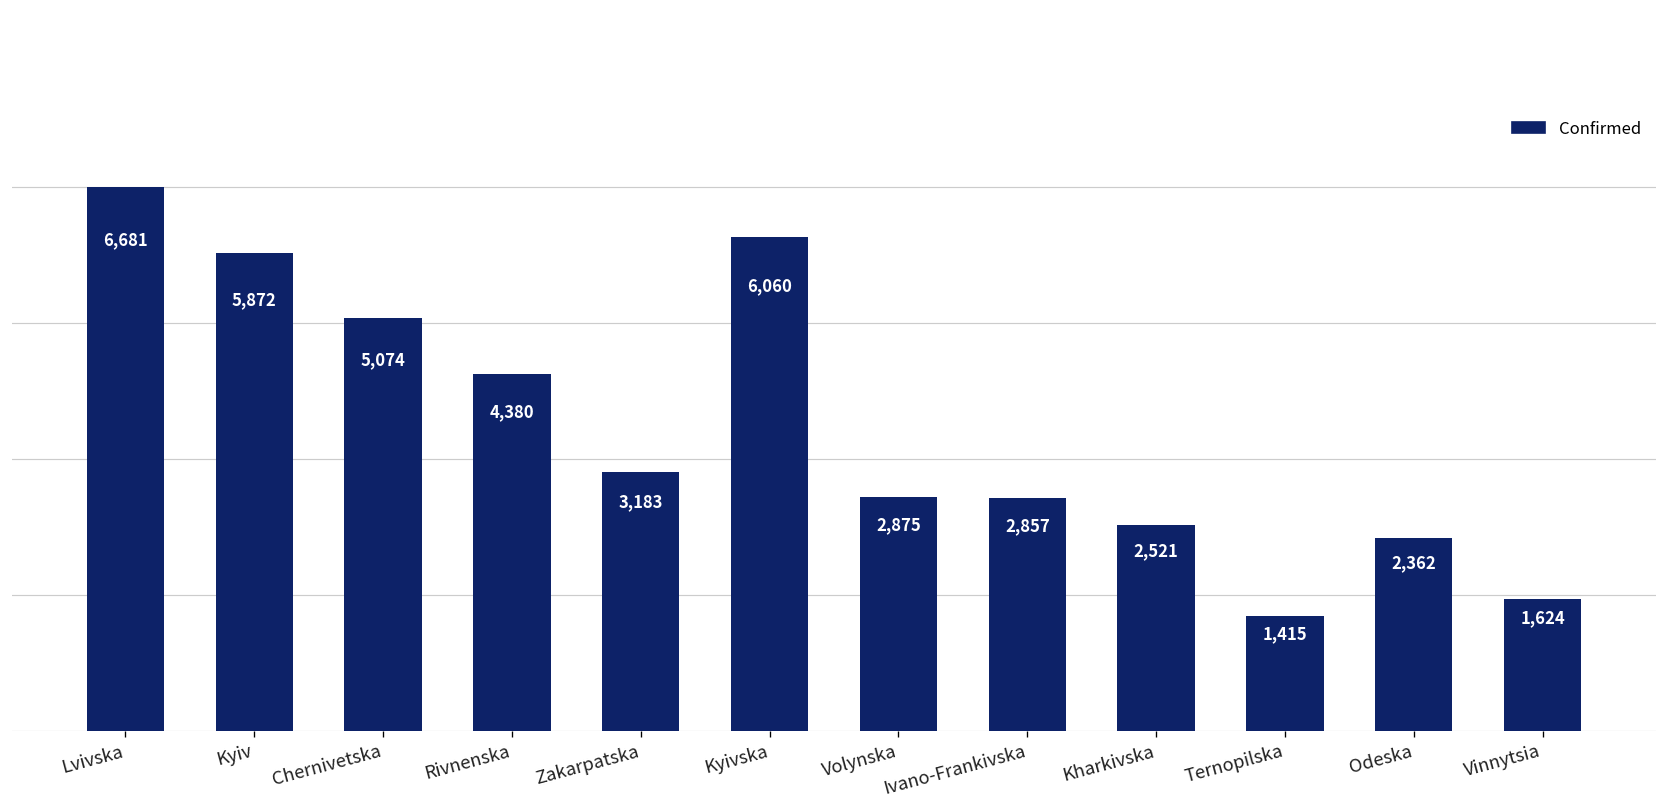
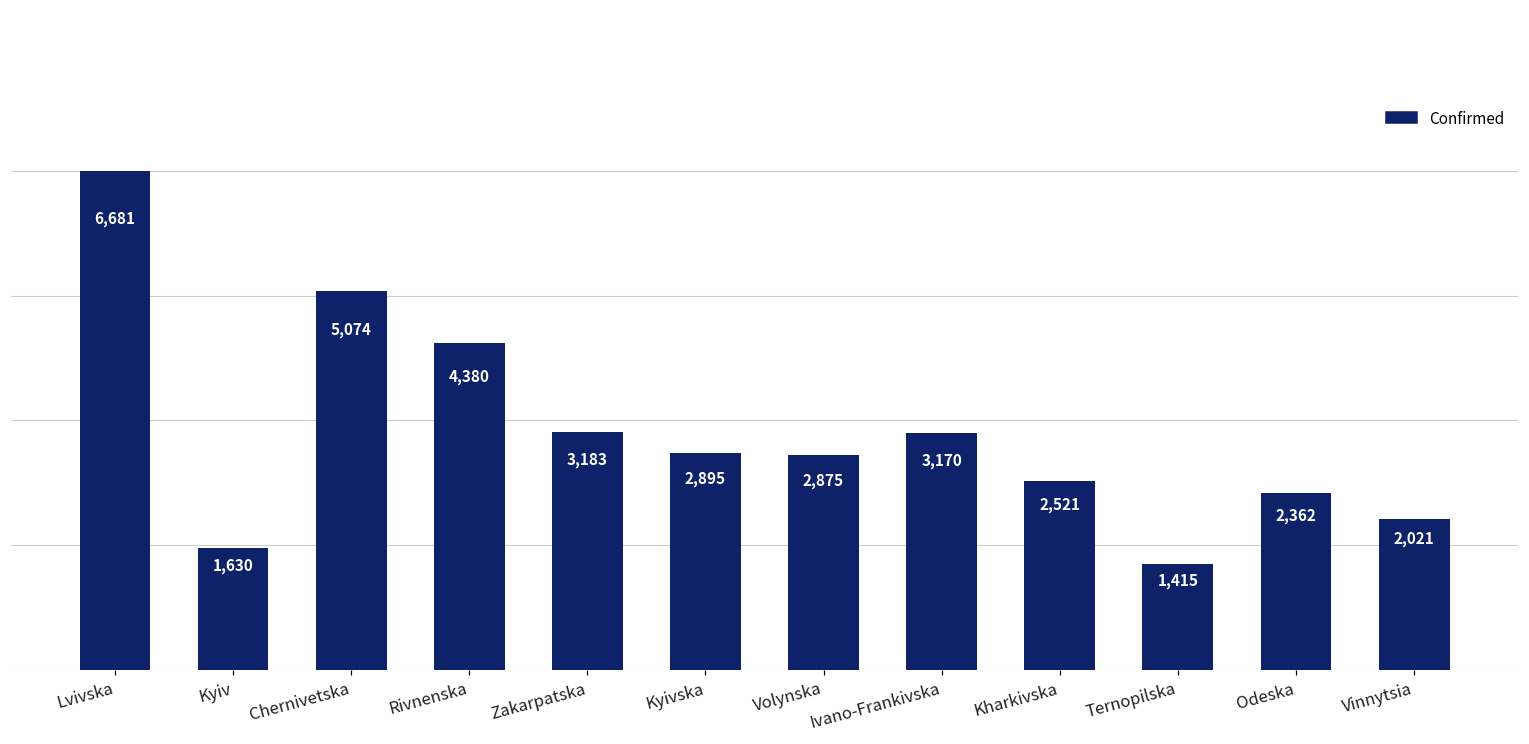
  {
    "Lvivska": "6,681",
-   "Kyiv": "5,872",
+   "Kyiv": "1,630",
    "Chernivetska": "5,074",
    "Rivnenska": "4,380",
    "Zakarpatska": "3,183",
-   "Kyivska": "6,060",
+   "Kyivska": "2,895",
    "Volynska": "2,875",
-   "Ivano-Frankivska": "2,857",
+   "Ivano-Frankivska": "3,170",
    "Kharkivska": "2,521",
    "Ternopilska": "1,415",
    "Odeska": "2,362",
-   "Vinnytsia": "1,624"
+   "Vinnytsia": "2,021"
  }
